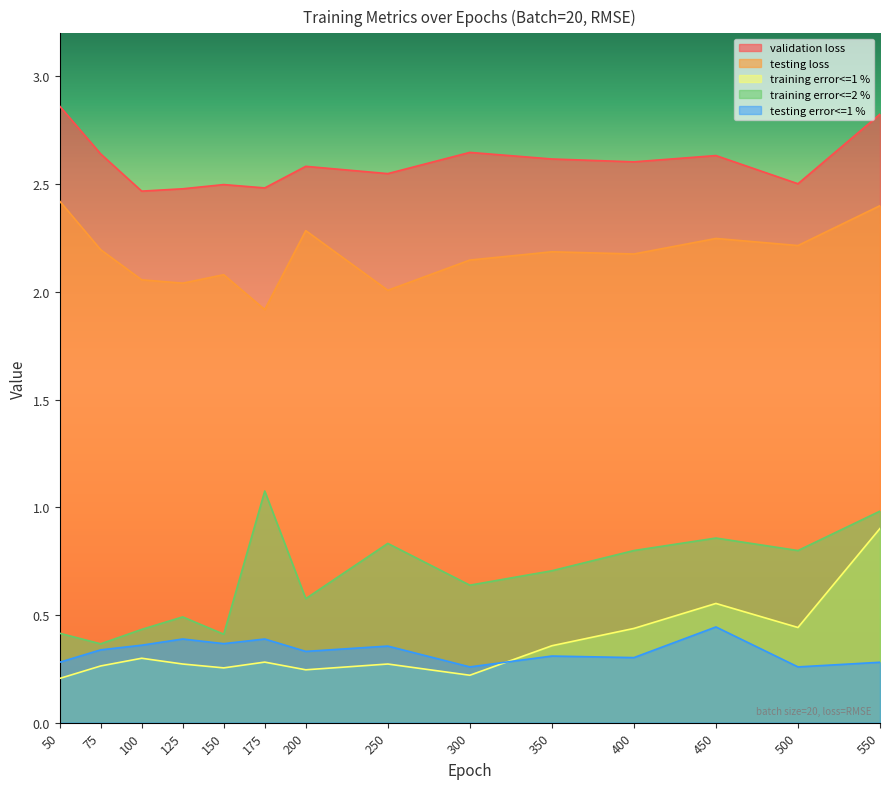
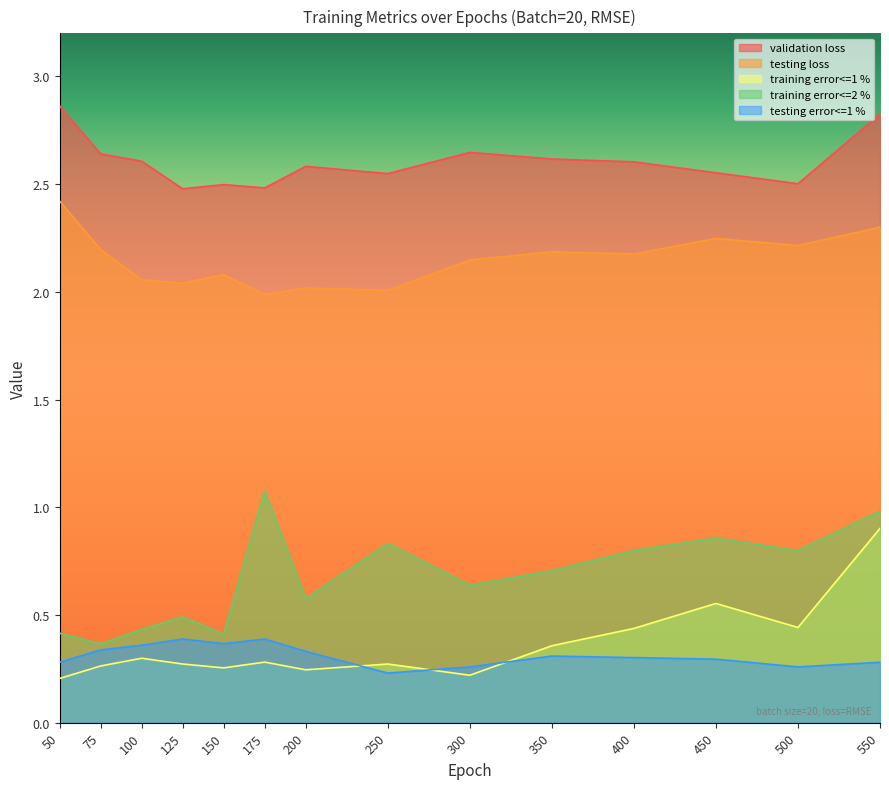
  {
    "validation loss": {
      "50": 2.86,
      "75": 2.64,
-     "100": 2.47,
+     "100": 2.61,
      "125": 2.48,
      "150": 2.50,
      "175": 2.48,
      "200": 2.58,
      "250": 2.55,
      "300": 2.65,
      "350": 2.62,
      "400": 2.60,
-     "450": 2.63,
+     "450": 2.55,
      "500": 2.50,
      "550": 2.82
    },
    "testing loss": {
      "50": 2.42,
      "75": 2.20,
      "100": 2.06,
      "125": 2.04,
      "150": 2.08,
-     "175": 1.92,
-     "200": 2.28,
+     "175": 1.99,
+     "200": 2.02,
      "250": 2.01,
      "300": 2.15,
      "350": 2.19,
      "400": 2.18,
      "450": 2.25,
      "500": 2.21,
-     "550": 2.4
+     "550": 2.3
    },
    "training error<=1 %": {
      "50": 0.21,
      "75": 0.26,
      "100": 0.30,
      "125": 0.27,
      "150": 0.25,
      "175": 0.28,
      "200": 0.25,
      "250": 0.27,
      "300": 0.22,
      "350": 0.36,
      "400": 0.44,
      "450": 0.55,
      "500": 0.44,
      "550": 0.90
    },
    "training error<=2 %": {
      "50": 0.42,
      "75": 0.37,
      "100": 0.43,
      "125": 0.49,
      "150": 0.41,
      "175": 1.08,
      "200": 0.58,
      "250": 0.83,
      "300": 0.64,
      "350": 0.71,
      "400": 0.80,
      "450": 0.86,
      "500": 0.80,
      "550": 0.98
    },
    "testing error<=1 %": {
      "50": 0.28,
      "75": 0.34,
      "100": 0.36,
      "125": 0.39,
      "150": 0.37,
      "175": 0.39,
      "200": 0.33,
-     "250": 0.36,
+     "250": 0.23,
      "300": 0.26,
      "350": 0.31,
      "400": 0.30,
-     "450": 0.44,
+     "450": 0.29,
      "500": 0.26,
      "550": 0.28
    }
  }
